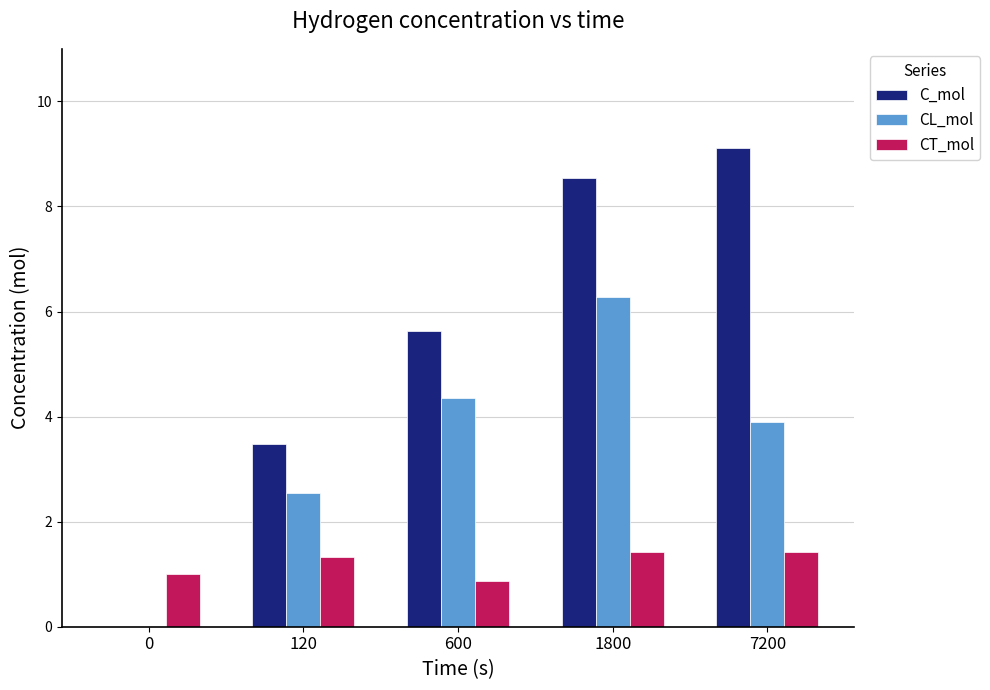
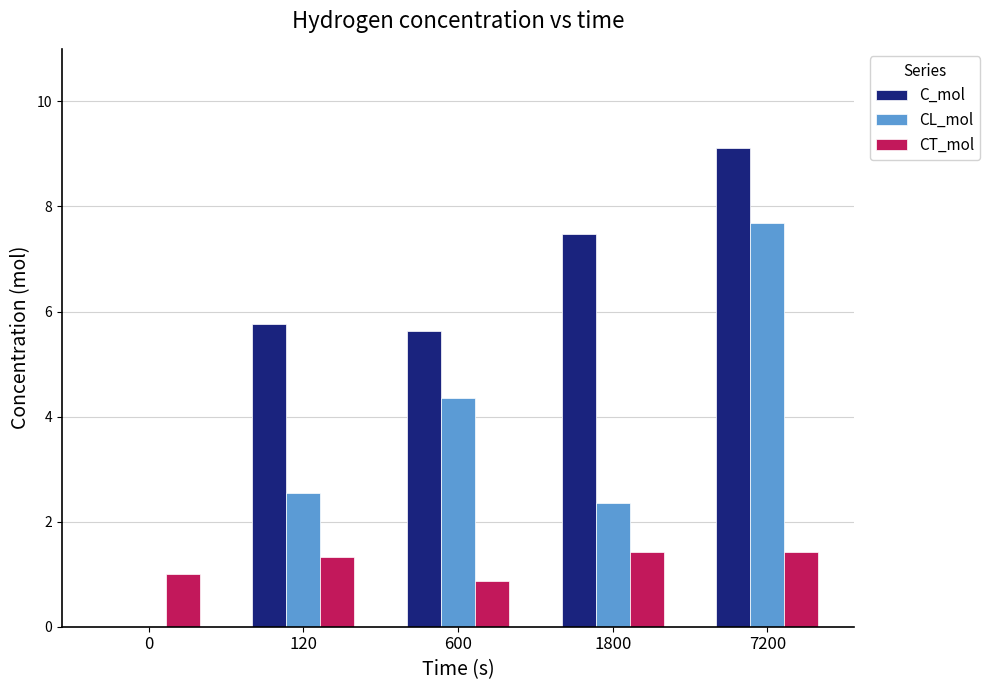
  {
    "C_mol": {
      "0": 0.0,
-     "120": 3.5,
+     "120": 5.8,
      "600": 5.6,
-     "1800": 8.5,
+     "1800": 7.5,
      "7200": 9.1
    },
    "CL_mol": {
      "0": 0.0,
      "120": 2.6,
      "600": 4.3,
-     "1800": 6.3,
-     "7200": 3.9
+     "1800": 2.4,
+     "7200": 7.7
    },
    "CT_mol": {
      "0": 1.0,
      "120": 1.3,
      "600": 0.9,
      "1800": 1.4,
      "7200": 1.4
    }
  }
